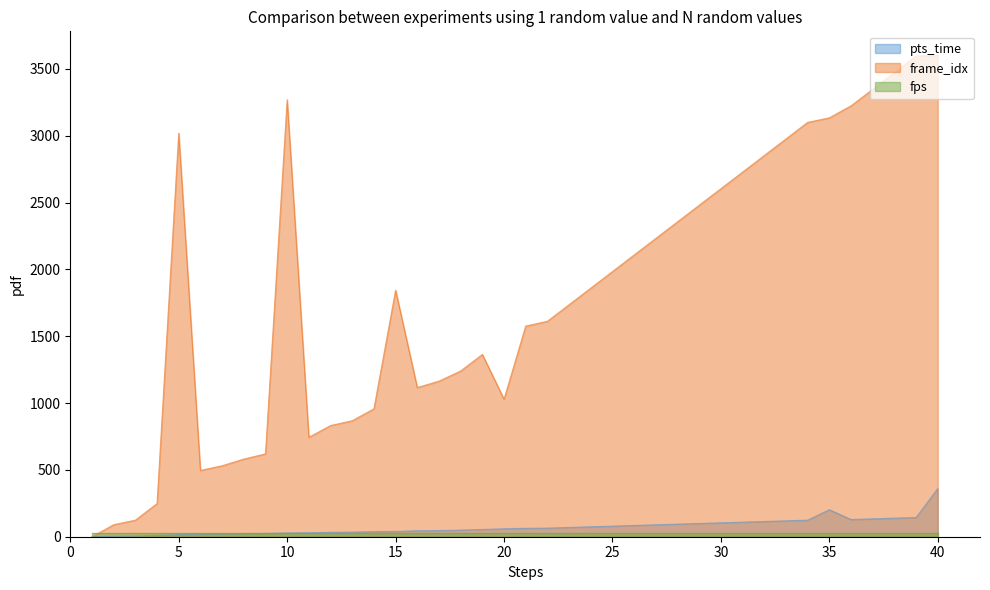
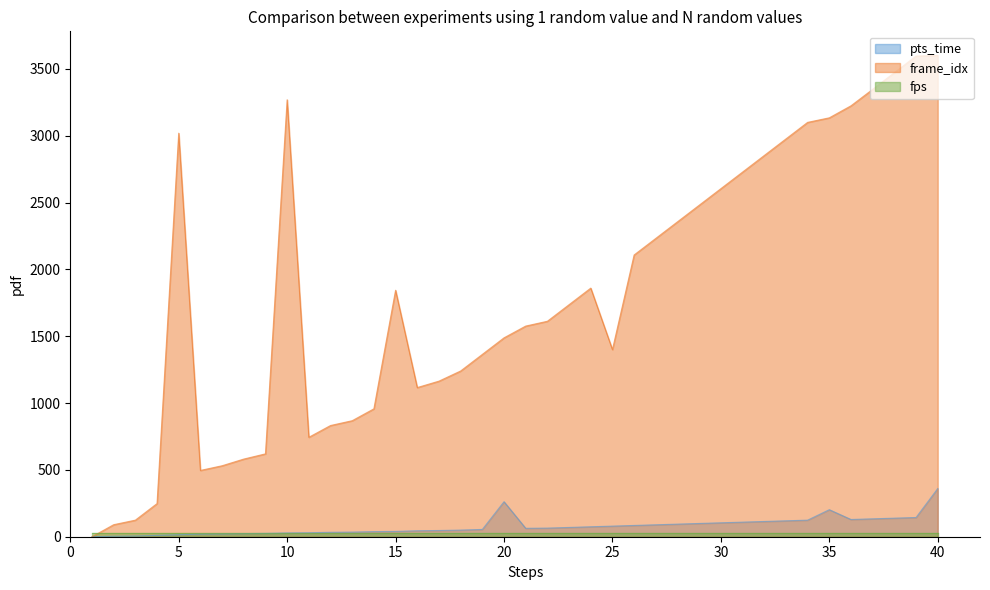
  {
    "pts_time": {
-     "20": 60,
+     "20": 260,
      "25": 80,
      "30": 100,
      "35": 200,
      "40": 360
    },
    "frame_idx": {
      "5": 3020,
      "10": 3270,
      "15": 1840,
-     "20": 1030,
-     "25": 1980,
+     "20": 1490,
+     "25": 1400,
      "30": 2600,
      "35": 3130
    },
    "fps": {
      "20": 30,
      "25": 30,
      "30": 30,
      "35": 30,
      "40": 30
    }
  }
